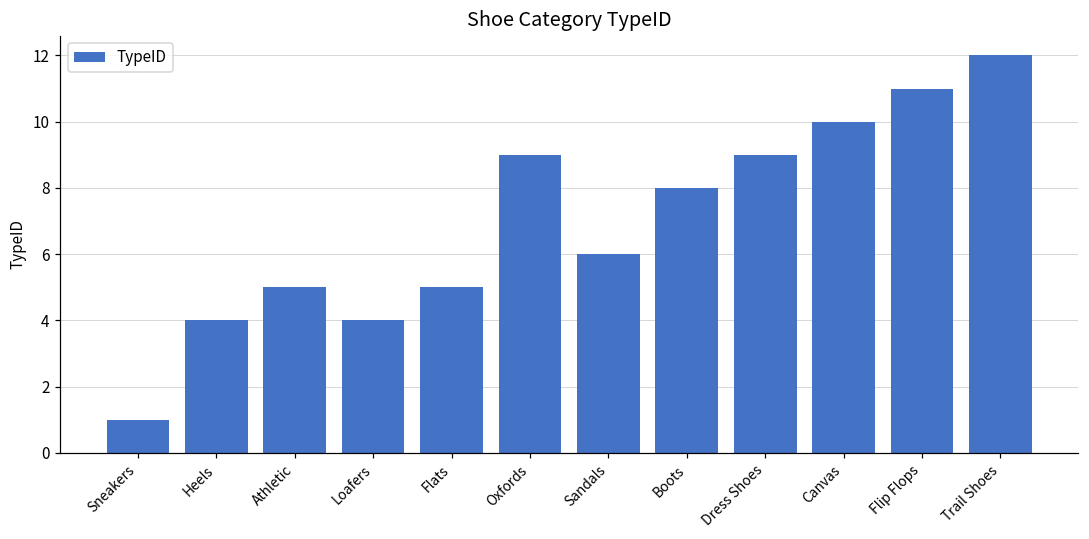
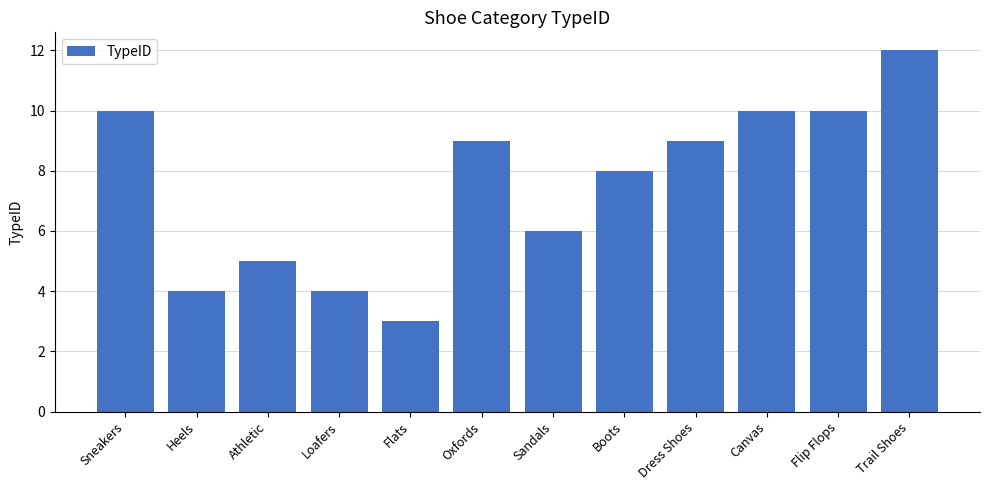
  {
-   "Sneakers": 1,
+   "Sneakers": 10,
    "Heels": 4,
    "Athletic": 5,
    "Loafers": 4,
-   "Flats": 5,
+   "Flats": 3,
    "Oxfords": 9,
    "Sandals": 6,
    "Boots": 8,
    "Dress Shoes": 9,
    "Canvas": 10,
-   "Flip Flops": 11,
+   "Flip Flops": 10,
    "Trail Shoes": 12
  }
